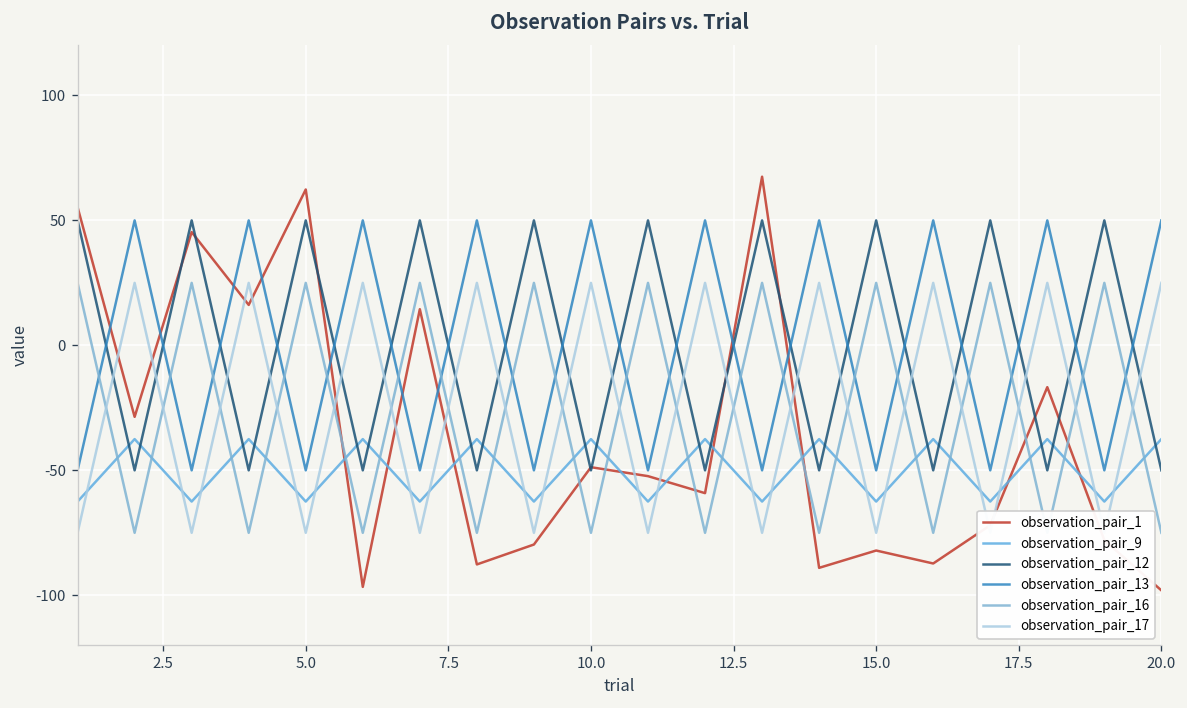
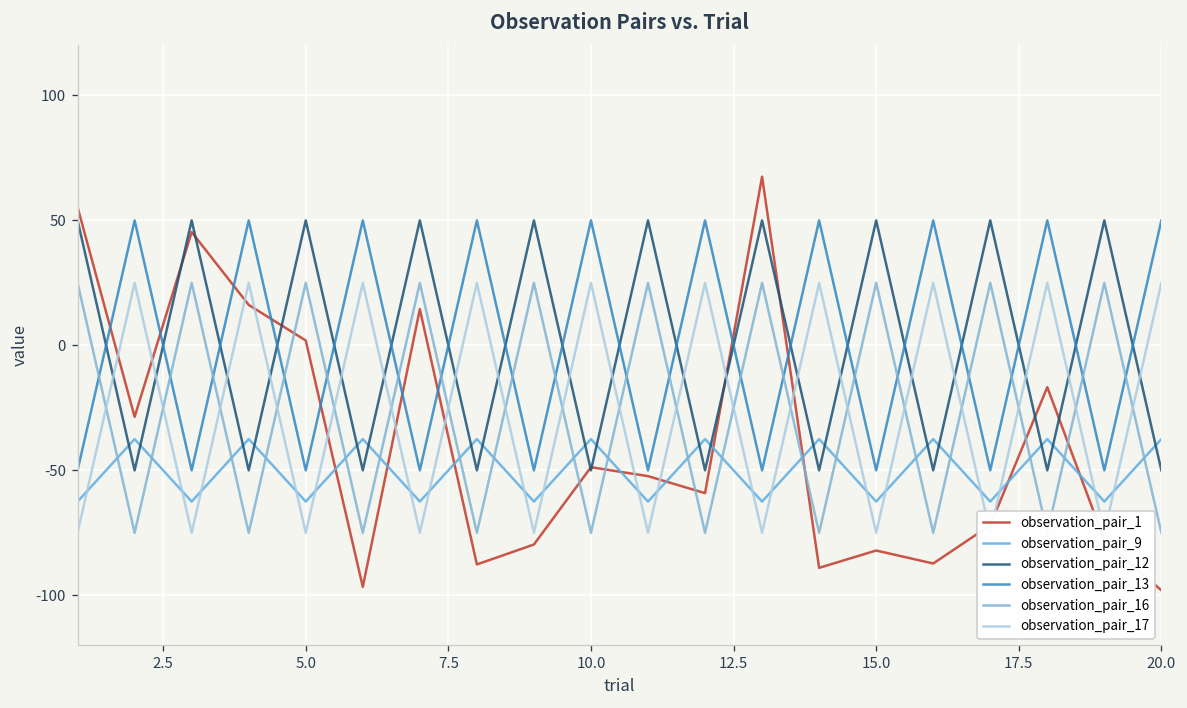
  {
    "observation_pair_1": {
-     "5.0": 62,
+     "5.0": 2,
      "10.0": -49,
      "15.0": -82,
      "20.0": -98
    },
    "observation_pair_12": {
      "5.0": 50,
      "10.0": -50,
      "15.0": 50,
      "20.0": -50
    },
    "observation_pair_13": {
      "5.0": -50,
      "10.0": 50,
      "15.0": -50,
      "20.0": 50
    }
  }
